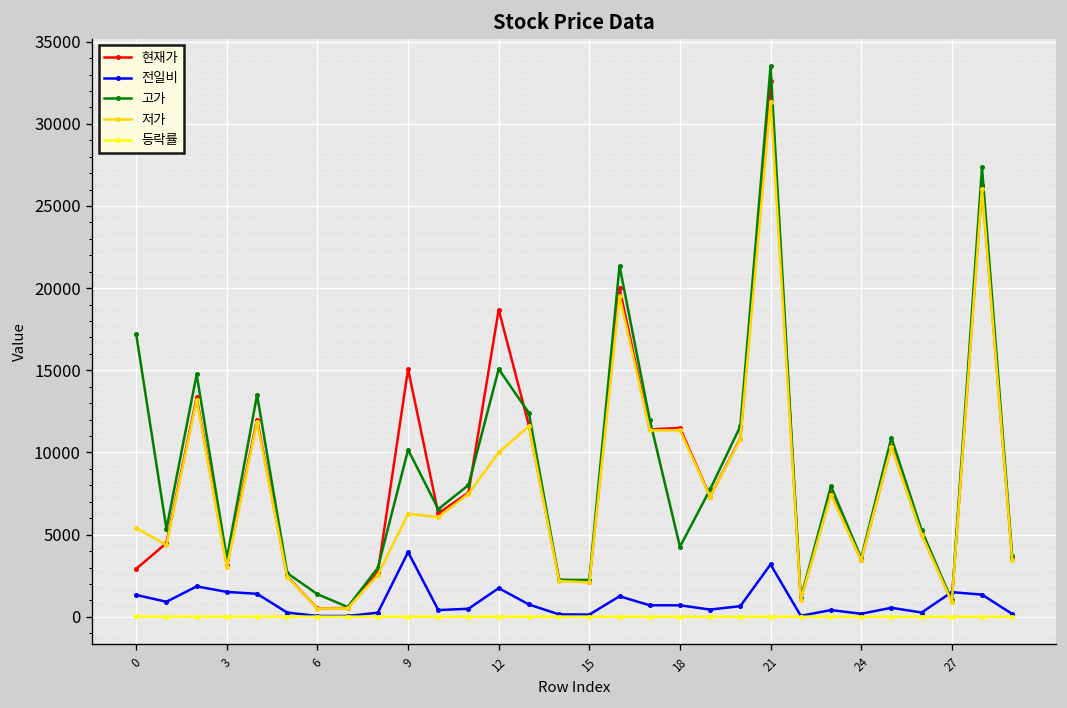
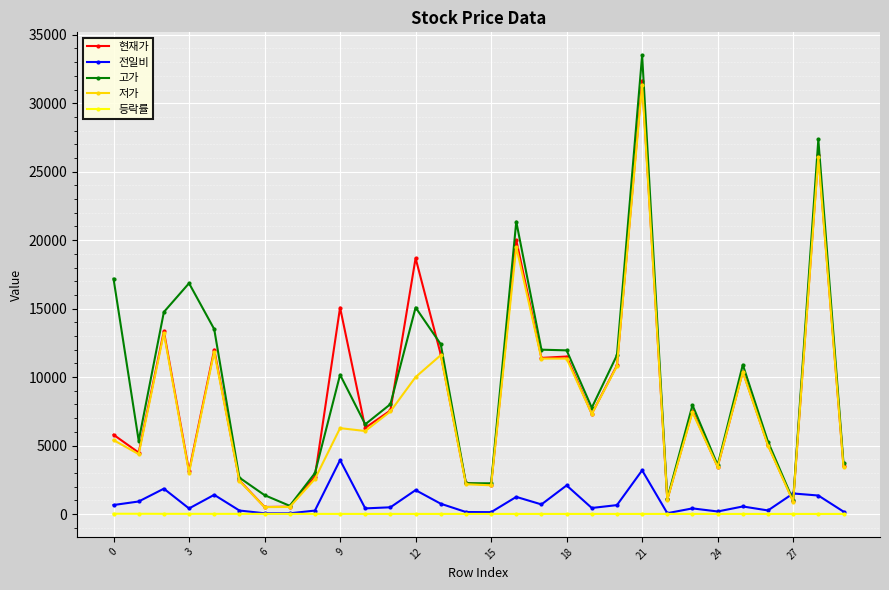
  {
    "현재가": {
-     "0": 2900,
+     "0": 5800,
      "9": 15100,
      "12": 18700,
-     "21": 32600
+     "21": 31700
    },
    "전일비": {
-     "0": 1300,
-     "3": 1500,
+     "0": 700,
+     "3": 400,
      "9": 3900,
      "12": 1700,
-     "18": 700,
+     "18": 2100,
      "21": 3200,
      "27": 1500
    },
    "고가": {
      "0": 17200,
-     "3": 3500,
+     "3": 16900,
      "6": 1400,
      "9": 10200,
      "12": 15100,
-     "18": 4300,
+     "18": 12000,
      "21": 33500
    }
  }
